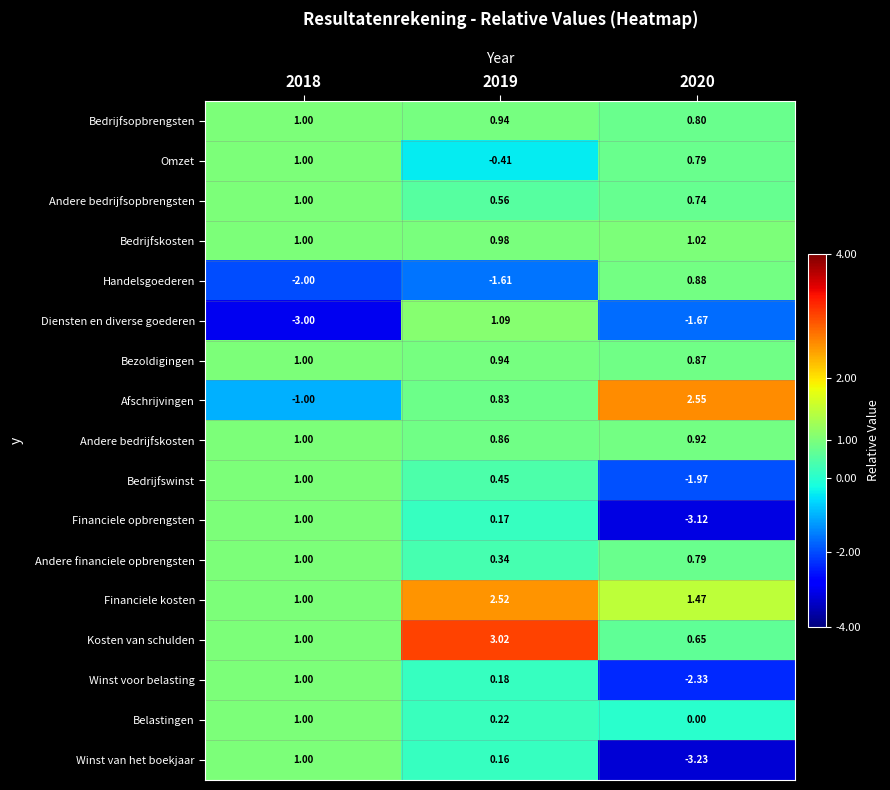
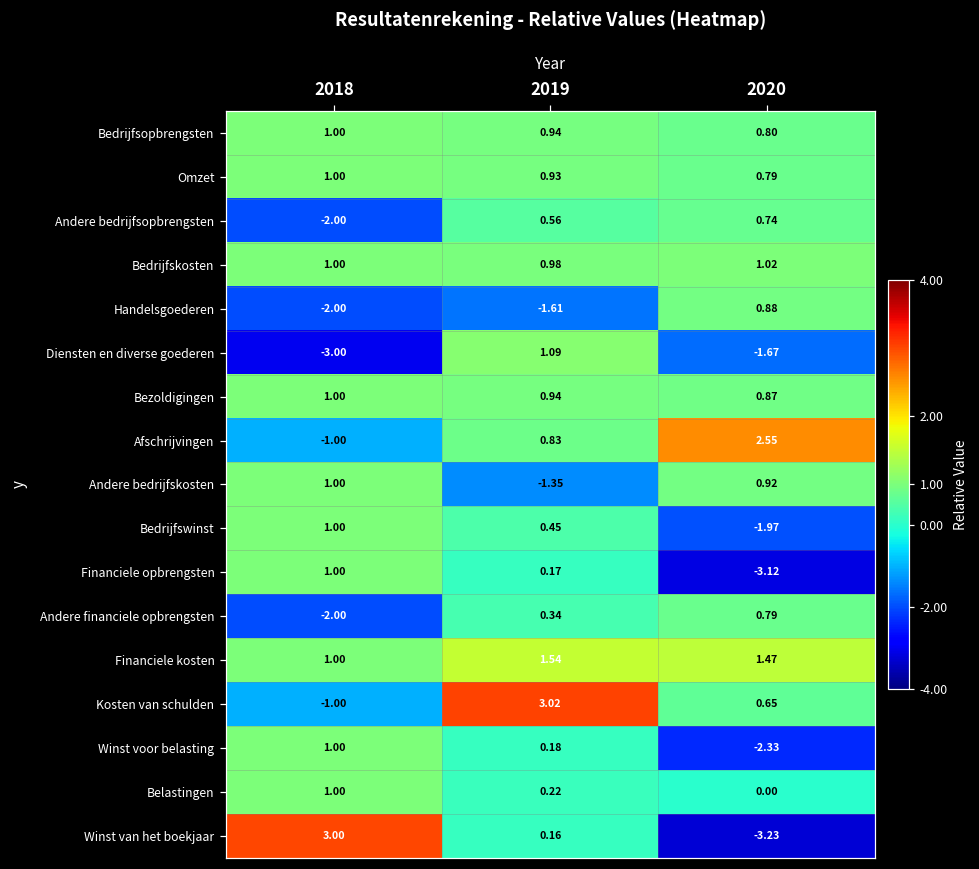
  {
    "Bedrijfsopbrengsten": {
      "2018": 1.00,
      "2019": 0.94,
      "2020": 0.80
    },
    "Omzet": {
      "2018": 1.00,
-     "2019": -0.41,
+     "2019": 0.93,
      "2020": 0.79
    },
    "Andere bedrijfsopbrengsten": {
-     "2018": 1.00,
+     "2018": -2.00,
      "2019": 0.56,
      "2020": 0.74
    },
    "Bedrijfskosten": {
      "2018": 1.00,
      "2019": 0.98,
      "2020": 1.02
    },
    "Handelsgoederen": {
      "2018": -2.00,
      "2019": -1.61,
      "2020": 0.88
    },
    "Diensten en diverse goederen": {
      "2018": -3.00,
      "2019": 1.09,
      "2020": -1.67
    },
    "Bezoldigingen": {
      "2018": 1.00,
      "2019": 0.94,
      "2020": 0.87
    },
    "Afschrijvingen": {
      "2018": -1.00,
      "2019": 0.83,
      "2020": 2.55
    },
    "Andere bedrijfskosten": {
      "2018": 1.00,
-     "2019": 0.86,
+     "2019": -1.35,
      "2020": 0.92
    },
    "Bedrijfswinst": {
      "2018": 1.00,
      "2019": 0.45,
      "2020": -1.97
    },
    "Financiele opbrengsten": {
      "2018": 1.00,
      "2019": 0.17,
      "2020": -3.12
    },
    "Andere financiele opbrengsten": {
-     "2018": 1.00,
+     "2018": -2.00,
      "2019": 0.34,
      "2020": 0.79
    },
    "Financiele kosten": {
      "2018": 1.00,
-     "2019": 2.52,
+     "2019": 1.54,
      "2020": 1.47
    },
    "Kosten van schulden": {
-     "2018": 1.00,
+     "2018": -1.00,
      "2019": 3.02,
      "2020": 0.65
    },
    "Winst voor belasting": {
      "2018": 1.00,
      "2019": 0.18,
      "2020": -2.33
    },
    "Belastingen": {
      "2018": 1.00,
      "2019": 0.22,
      "2020": 0.00
    },
    "Winst van het boekjaar": {
-     "2018": 1.00,
+     "2018": 3.00,
      "2019": 0.16,
      "2020": -3.23
    }
  }
